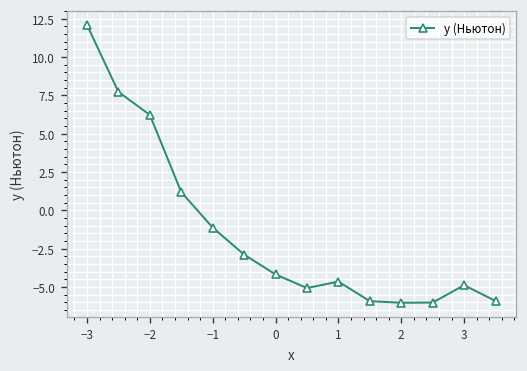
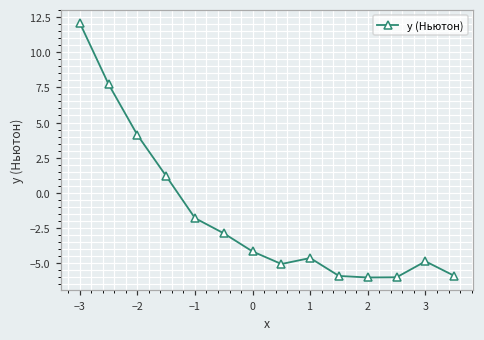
  {
    "−3": 12.1,
-   "−2": 6.2,
-   "−1": -1.1,
+   "−2": 4.1,
+   "−1": -1.8,
    "0": -4.2,
    "1": -4.6,
    "2": -6.0,
    "3": -4.9
  }
